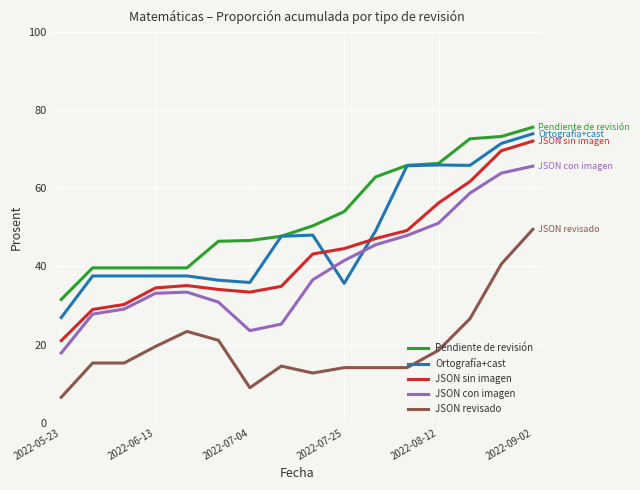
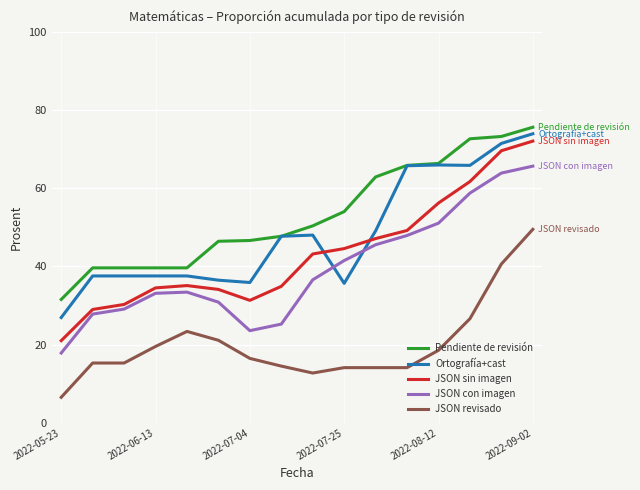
  {
    "Pendiente de revisión": {
      "2022-05-23": 32,
      "2022-06-13": 40,
      "2022-07-04": 47,
      "2022-07-25": 54,
      "2022-09-02": 76
    },
    "Ortografía+cast": {
      "2022-05-23": 27,
      "2022-06-13": 38,
      "2022-07-04": 36,
      "2022-07-25": 36,
      "2022-09-02": 74
    },
    "JSON sin imagen": {
      "2022-05-23": 21,
      "2022-06-13": 35,
-     "2022-07-04": 33,
+     "2022-07-04": 31,
      "2022-07-25": 45,
      "2022-08-12": 56,
      "2022-09-02": 72
    },
    "JSON con imagen": {
      "2022-05-23": 18,
      "2022-06-13": 33,
      "2022-07-04": 24,
      "2022-07-25": 42,
      "2022-08-12": 51,
      "2022-09-02": 66
    },
    "JSON revisado": {
      "2022-05-23": 7,
      "2022-06-13": 20,
-     "2022-07-04": 9,
+     "2022-07-04": 16,
      "2022-07-25": 14,
      "2022-08-12": 19,
      "2022-09-02": 50
    }
  }
